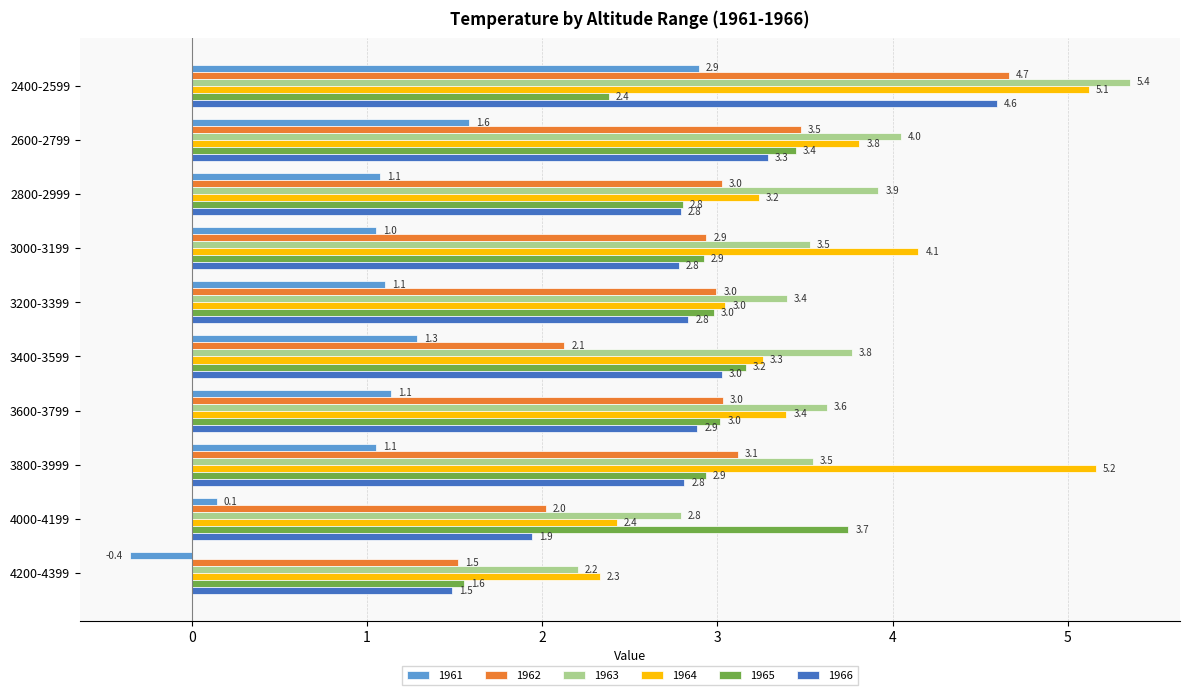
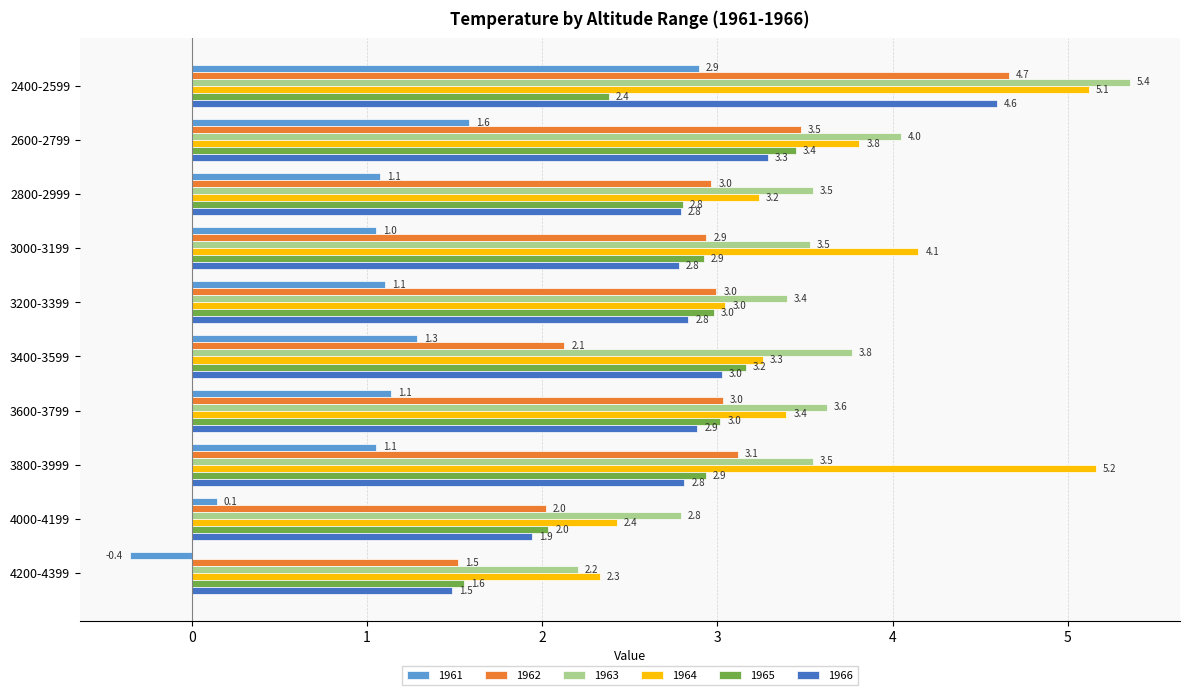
  {
    "1962": {
-     "2800-2999": 3.02
+     "2800-2999": 2.97
    },
    "1963": {
      "2400-2599": 5.4,
      "2600-2799": 4.0,
-     "2800-2999": 3.9,
+     "2800-2999": 3.5,
      "3000-3199": 3.5,
      "3200-3399": 3.4,
      "3400-3599": 3.8,
      "3600-3799": 3.6,
      "3800-3999": 3.5,
      "4000-4199": 2.8,
      "4200-4399": 2.2
    },
    "1964": {
      "2400-2599": 5.1,
      "2600-2799": 3.8,
      "2800-2999": 3.2,
      "3000-3199": 4.1,
      "3200-3399": 3.0,
      "3400-3599": 3.3,
      "3600-3799": 3.4,
      "3800-3999": 5.2,
      "4000-4199": 2.4,
      "4200-4399": 2.3
    },
    "1965": {
      "2400-2599": 2.4,
      "2600-2799": 3.4,
      "3000-3199": 2.9,
      "3400-3599": 3.2,
      "3600-3799": 3.0,
      "3800-3999": 2.9,
-     "4000-4199": 3.7,
+     "4000-4199": 2.0,
      "4200-4399": 1.6
    }
  }
